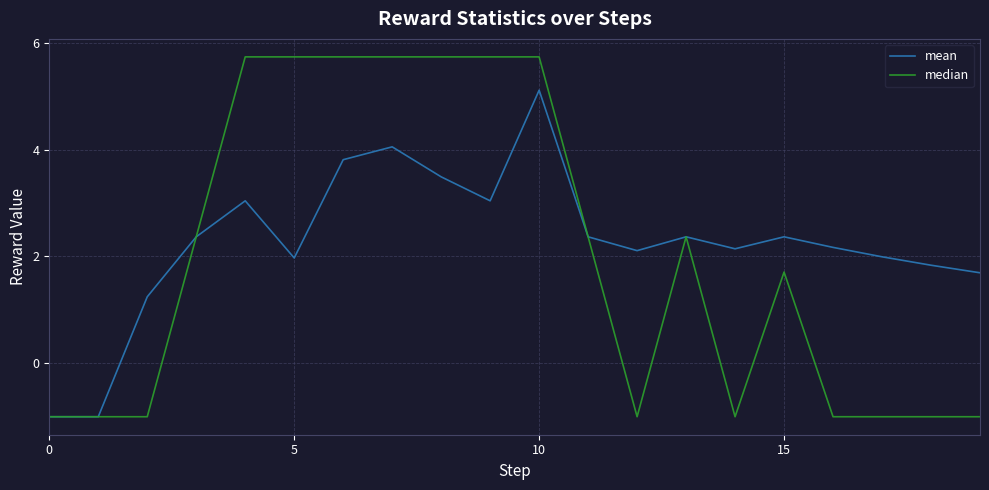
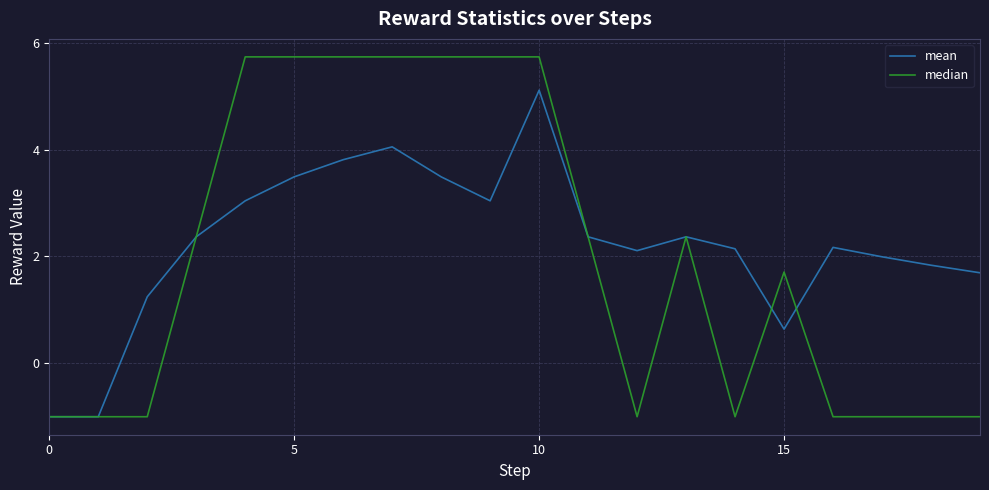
  {
    "mean": {
-     "5": 2.0,
+     "5": 3.5,
      "10": 5.1,
-     "15": 2.4
+     "15": 0.6
    },
    "median": {
      "5": 5.7,
      "10": 5.7,
      "15": 1.7
    }
  }
